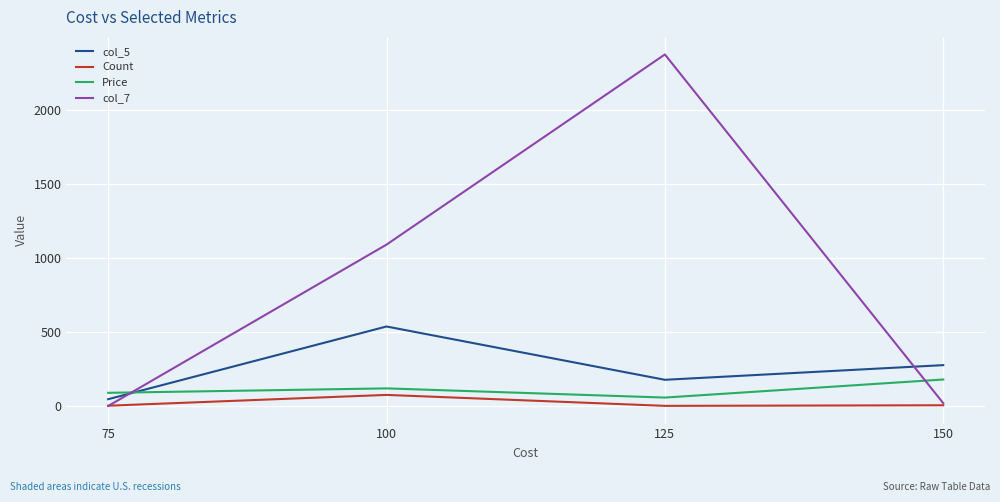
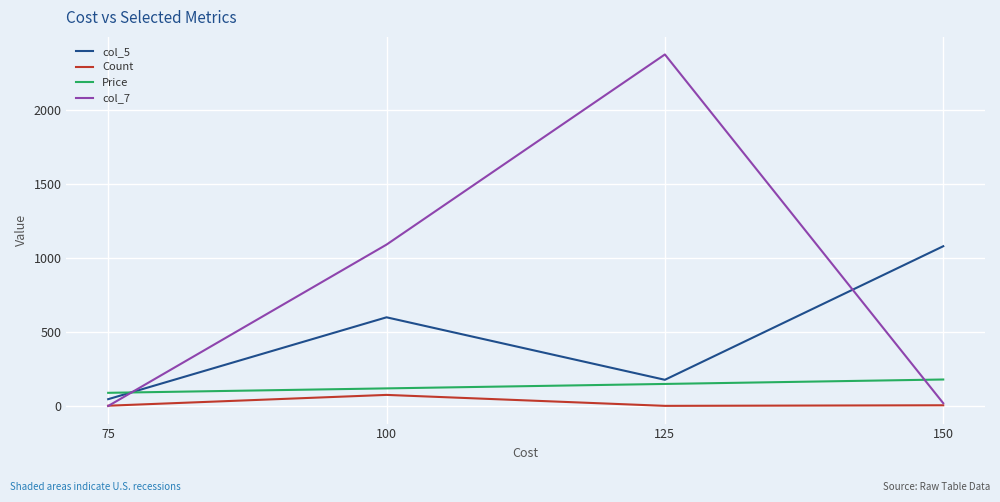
  {
    "col_5": {
      "75": 50,
-     "100": 540,
+     "100": 600,
      "125": 180,
-     "150": 280
+     "150": 1080
    },
    "Count": {
      "100": 80,
      "125": 0
    },
    "Price": {
      "75": 90,
      "100": 120,
-     "125": 60,
+     "125": 150,
      "150": 180
    },
    "col_7": {
      "100": 1090,
      "125": 2380
    }
  }
